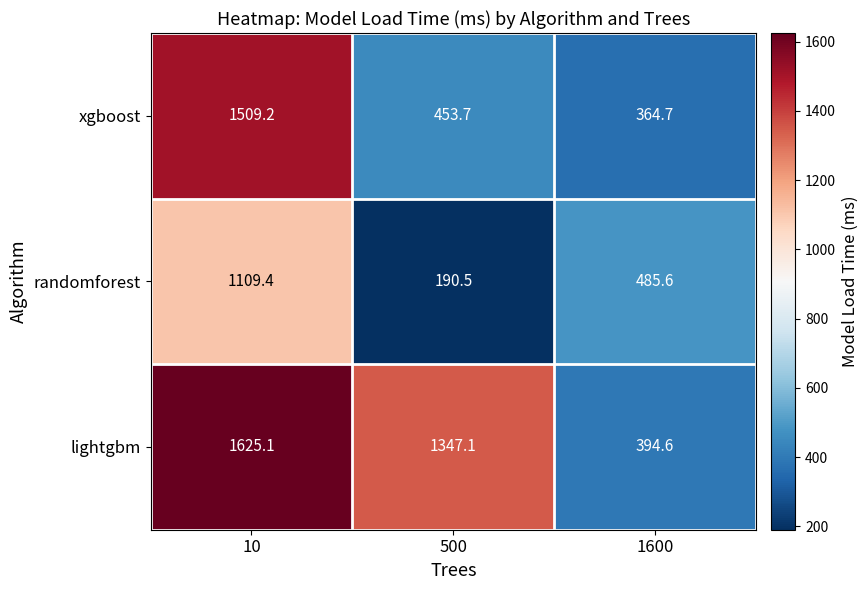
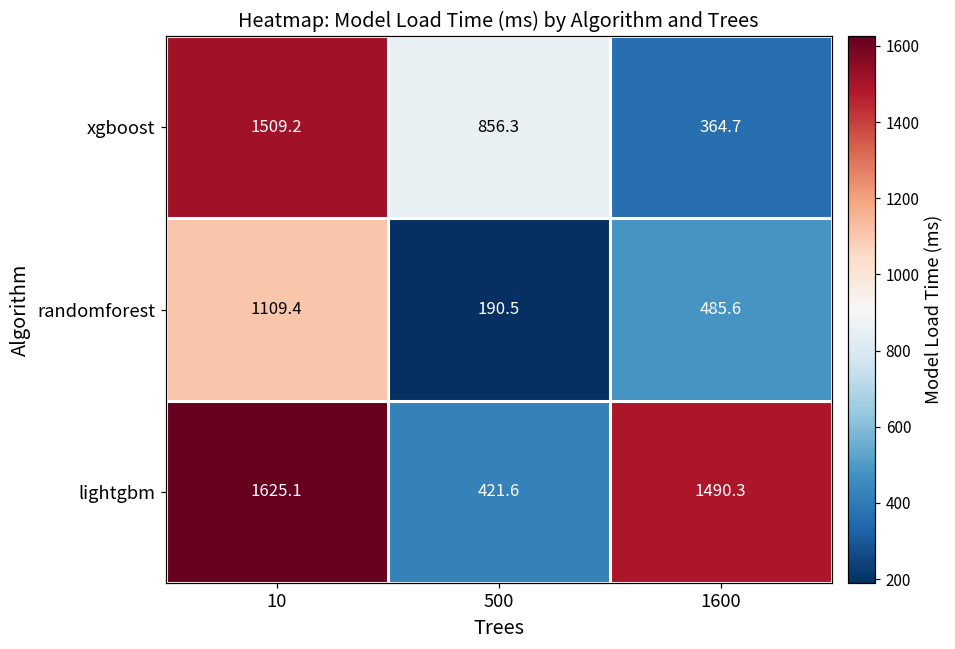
  {
    "xgboost": {
      "10": 1509.2,
-     "500": 453.7,
+     "500": 856.3,
      "1600": 364.7
    },
    "randomforest": {
      "10": 1109.4,
      "500": 190.5,
      "1600": 485.6
    },
    "lightgbm": {
      "10": 1625.1,
-     "500": 1347.1,
-     "1600": 394.6
+     "500": 421.6,
+     "1600": 1490.3
    }
  }
